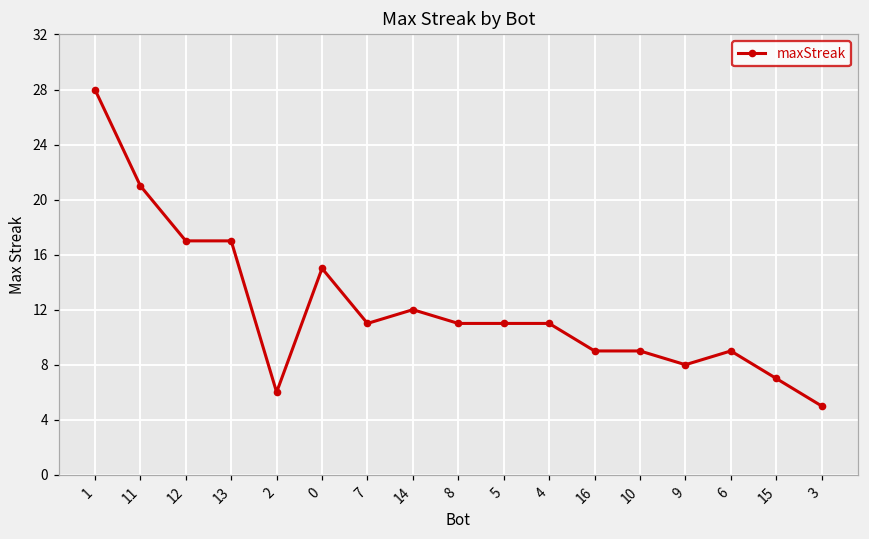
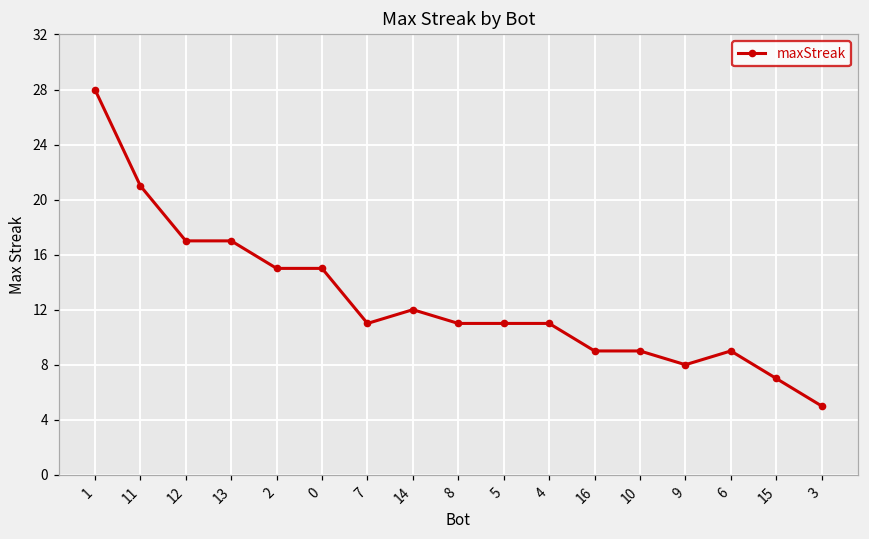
  {
    "1": 28,
    "11": 21,
    "12": 17,
    "13": 17,
-   "2": 6,
+   "2": 15,
    "0": 15,
    "7": 11,
    "14": 12,
    "8": 11,
    "5": 11,
    "4": 11,
    "16": 9,
    "10": 9,
    "9": 8,
    "6": 9,
    "15": 7,
    "3": 5
  }
